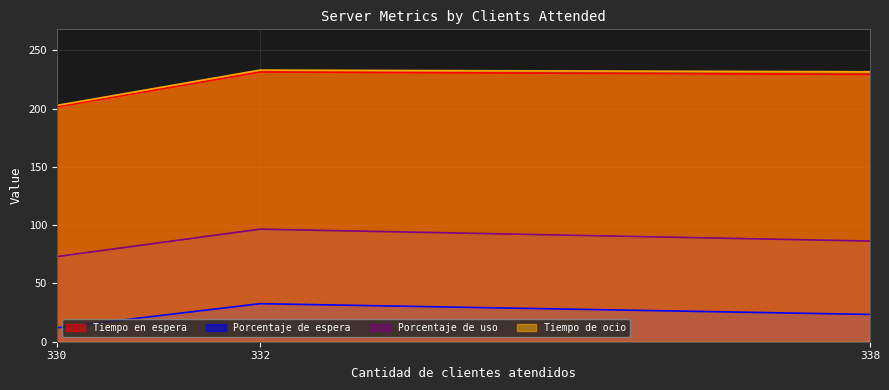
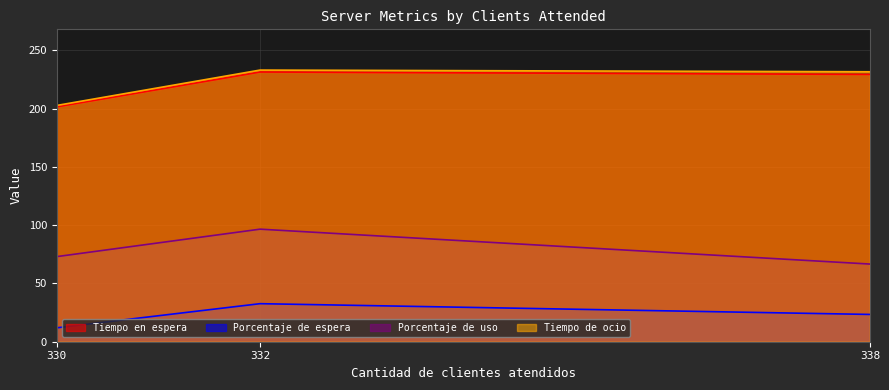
  {
    "Tiempo en espera": {
      "338": 229
    },
    "Porcentaje de espera": {
      "330": 12,
      "332": 33,
      "338": 23
    },
    "Porcentaje de uso": {
      "330": 73,
      "332": 97,
-     "338": 86
+     "338": 67
    },
    "Tiempo de ocio": {
      "338": 232
    }
  }
